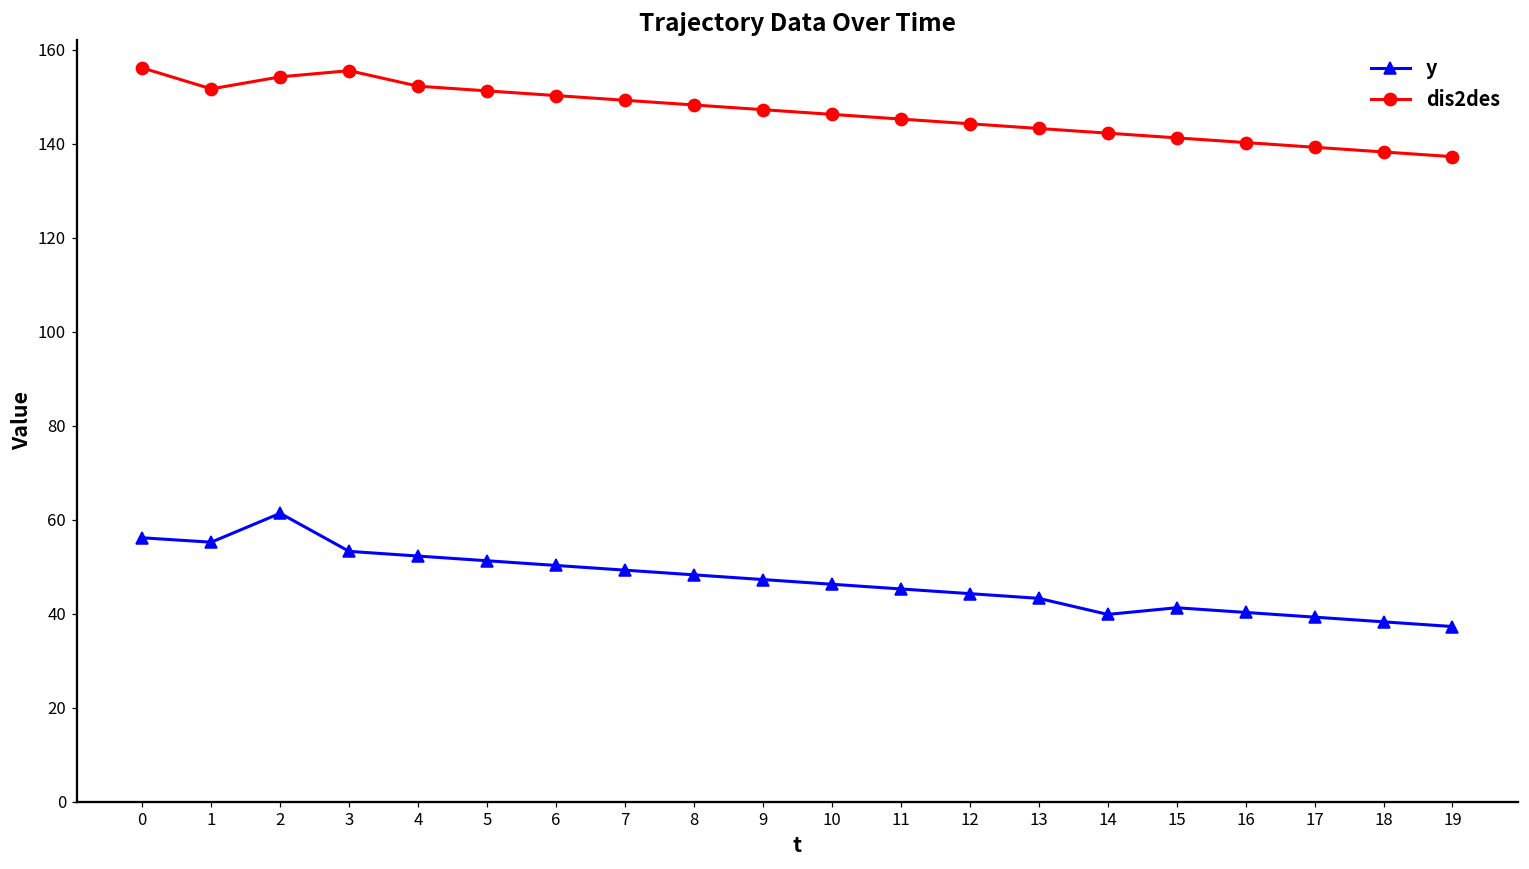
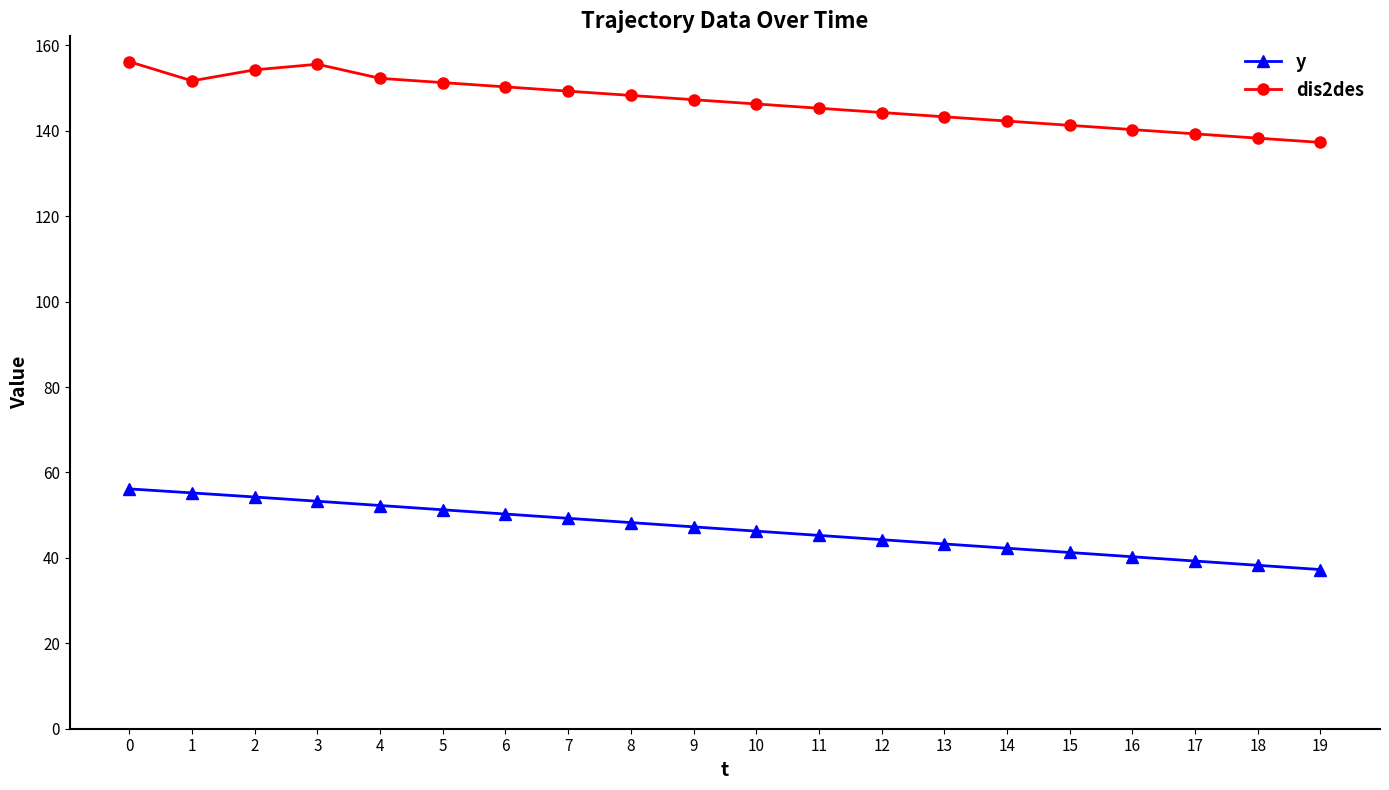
  {
    "y": {
      "0": 56,
      "1": 55,
-     "2": 61,
+     "2": 54,
      "3": 53,
      "4": 52,
      "5": 51,
      "6": 50,
      "7": 49,
      "8": 48,
      "9": 47,
      "10": 46,
      "11": 45,
      "12": 44,
      "13": 43,
-     "14": 40,
+     "14": 42,
      "15": 41,
      "16": 40,
      "17": 39,
      "18": 38,
      "19": 37
    },
    "dis2des": {
      "0": 156,
      "1": 152,
      "2": 154,
      "3": 156,
      "4": 152,
      "5": 151,
      "6": 150,
      "7": 149,
      "8": 148,
      "9": 147,
      "10": 146,
      "11": 145,
      "12": 144,
      "13": 143,
      "14": 142,
      "15": 141,
      "16": 140,
      "17": 139,
      "18": 138,
      "19": 137
    }
  }
